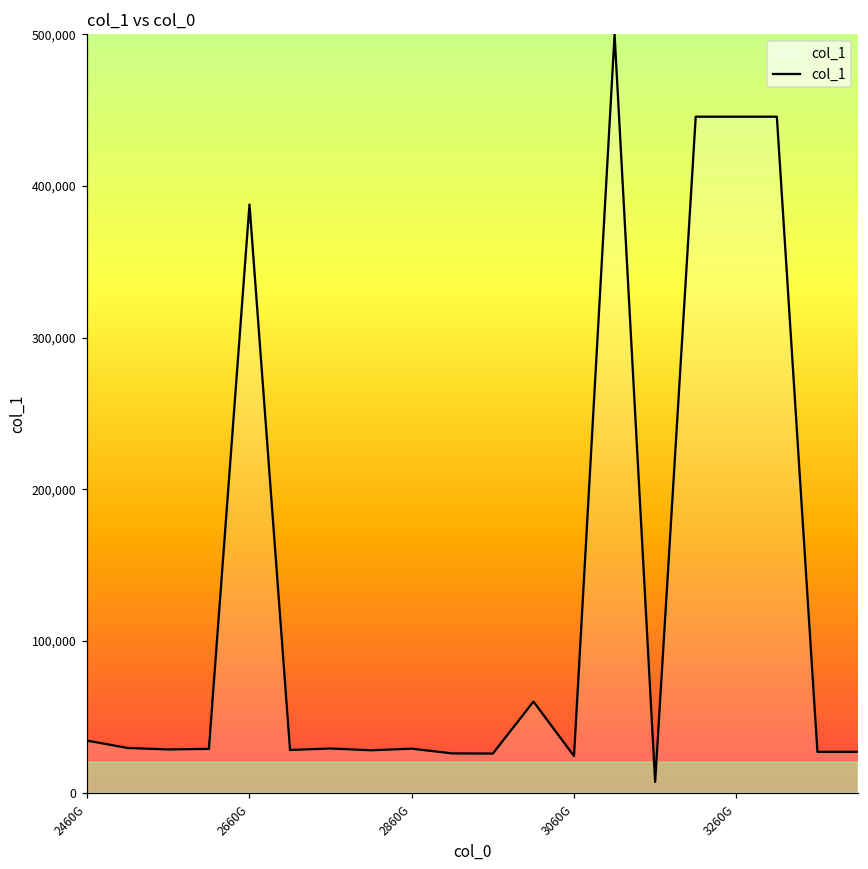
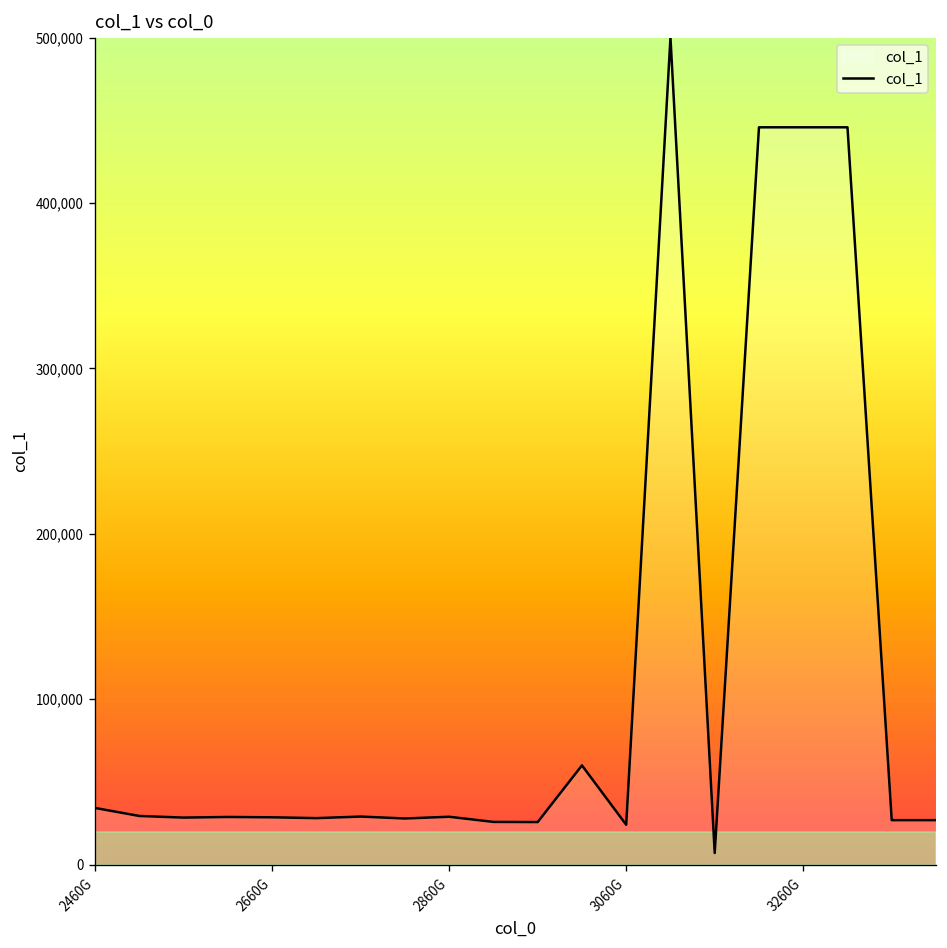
  {
    "2460G": "34,000",
-   "2660G": "388,000",
+   "2660G": "29,000",
    "2860G": "29,000",
    "3060G": "24,000",
    "3260G": "446,000"
  }
